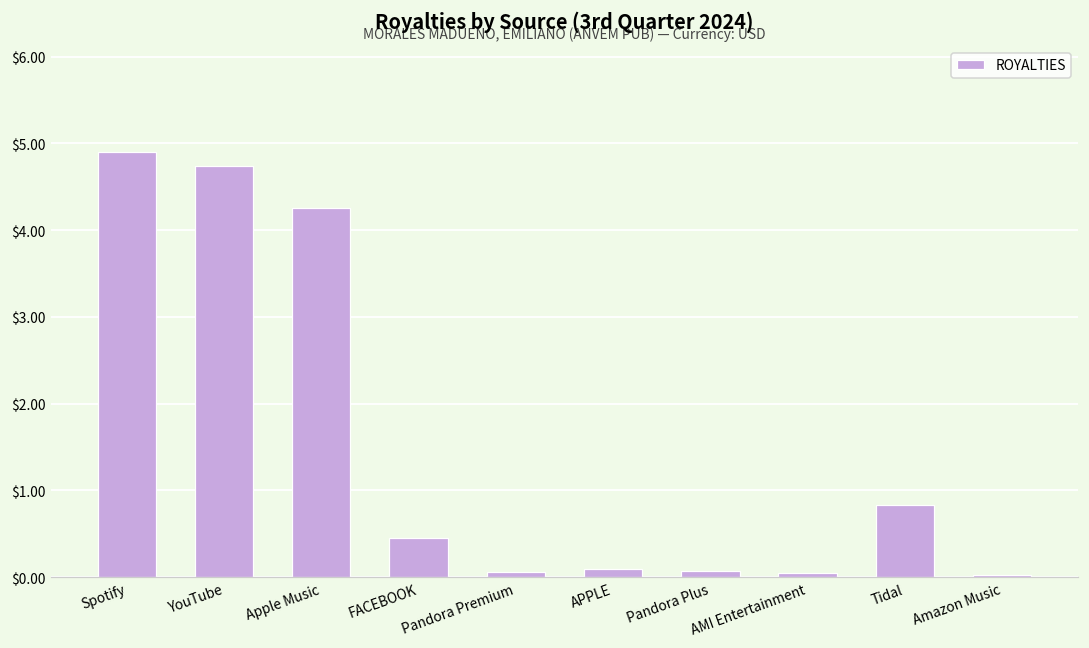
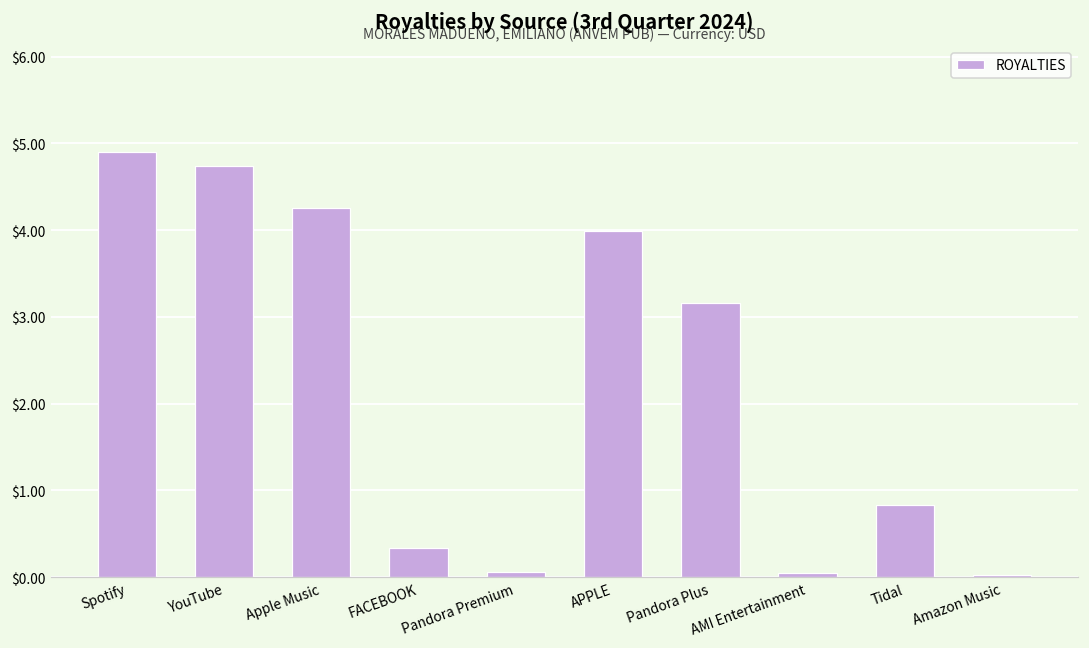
  {
    "Spotify": "$4.9",
    "YouTube": "$4.7",
    "Apple Music": "$4.2",
-   "FACEBOOK": "$0.4",
+   "FACEBOOK": "$0.3",
    "Pandora Premium": "$0.1",
-   "APPLE": "$0.1",
-   "Pandora Plus": "$0.1",
+   "APPLE": "$4.0",
+   "Pandora Plus": "$3.2",
    "AMI Entertainment": "$0.0",
    "Tidal": "$0.8"
  }
